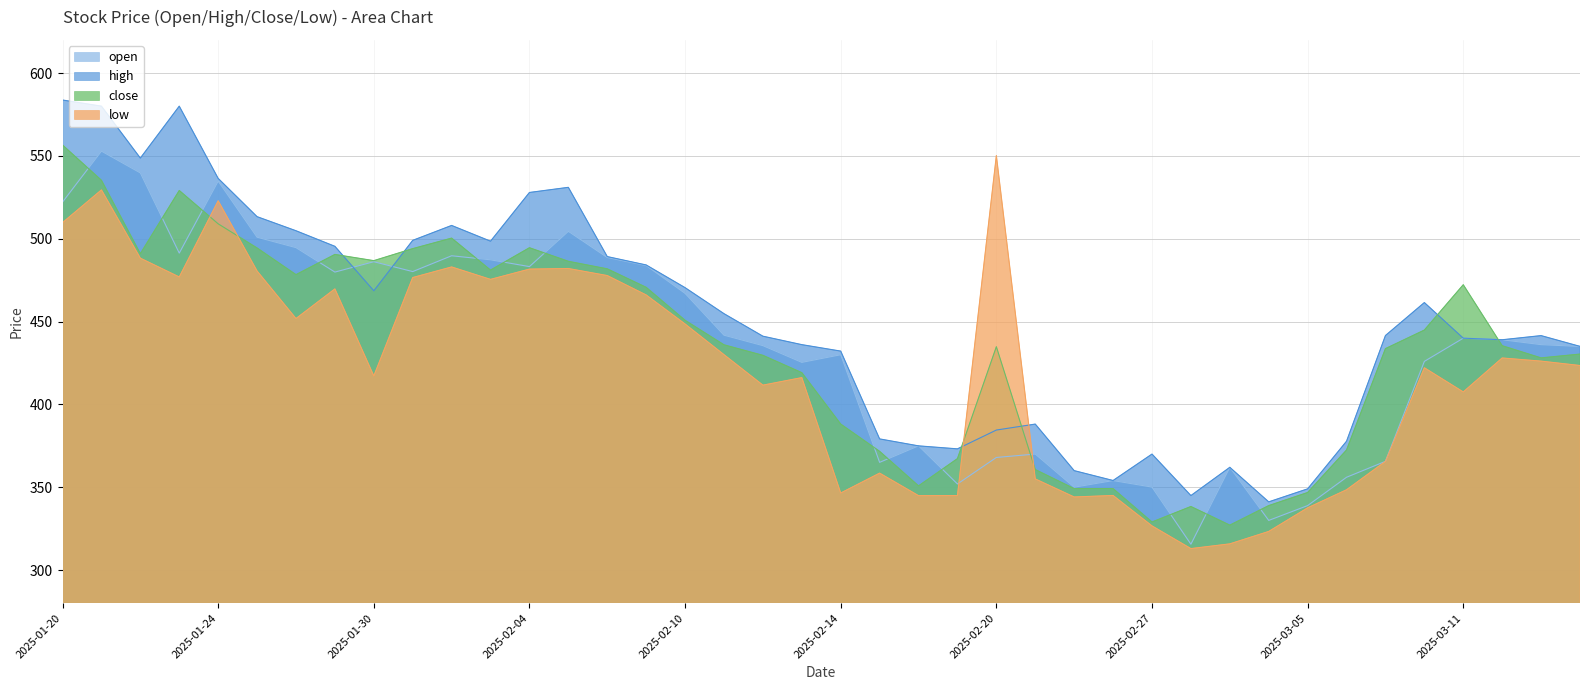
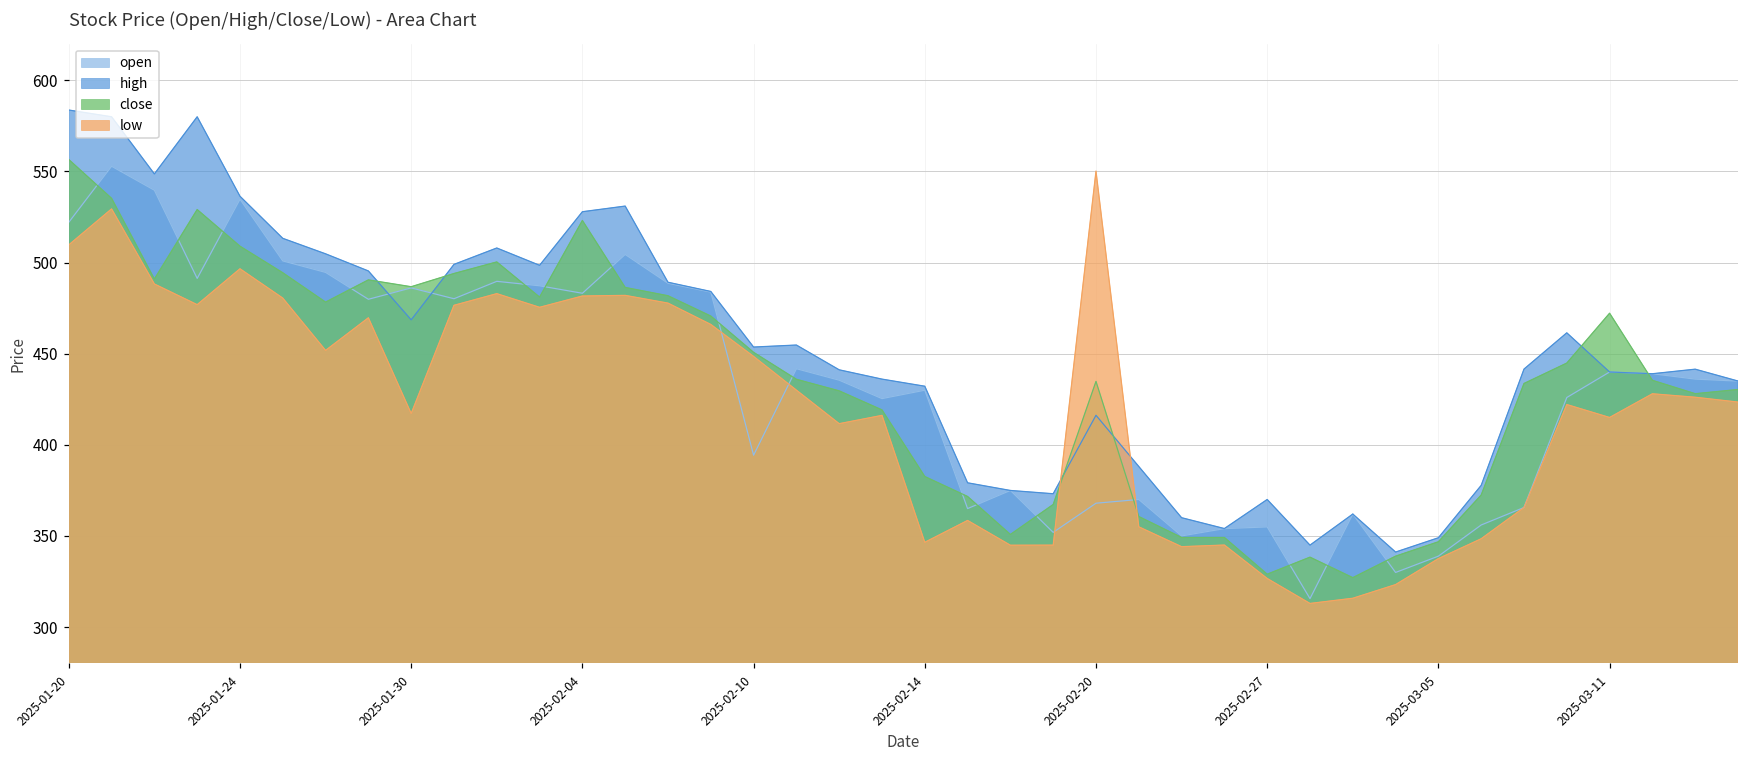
  {
    "open": {
      "2025-01-20": 522,
      "2025-01-24": 535,
-     "2025-02-10": 467,
+     "2025-02-10": 394,
      "2025-02-14": 430,
      "2025-02-20": 368,
-     "2025-02-27": 350
+     "2025-02-27": 355
    },
    "high": {
      "2025-01-20": 584,
      "2025-01-24": 536,
      "2025-01-30": 469,
      "2025-02-04": 528,
-     "2025-02-10": 470,
+     "2025-02-10": 454,
      "2025-02-14": 432,
-     "2025-02-20": 385,
+     "2025-02-20": 416,
      "2025-02-27": 370,
      "2025-03-05": 349
    },
    "close": {
      "2025-01-20": 557,
      "2025-01-24": 509,
-     "2025-02-04": 495,
+     "2025-02-04": 523,
      "2025-02-10": 451,
-     "2025-02-14": 388,
+     "2025-02-14": 383,
      "2025-02-20": 435,
      "2025-02-27": 329,
      "2025-03-05": 347,
      "2025-03-11": 472
    },
    "low": {
      "2025-01-20": 510,
-     "2025-01-24": 523,
+     "2025-01-24": 497,
      "2025-01-30": 417,
      "2025-02-10": 449,
      "2025-02-14": 347,
      "2025-02-20": 550,
      "2025-02-27": 327,
-     "2025-03-11": 408
+     "2025-03-11": 415
    }
  }
